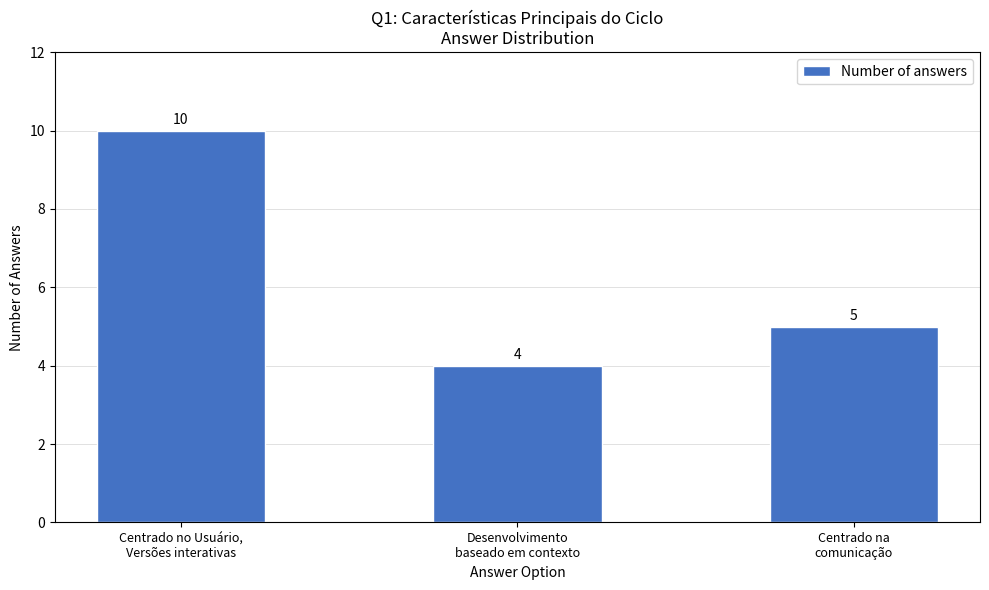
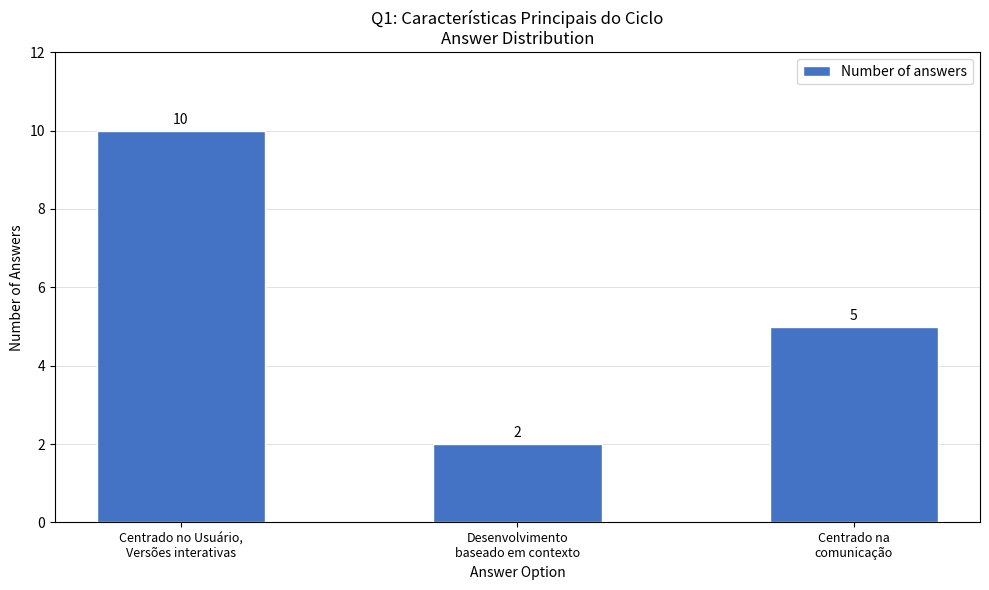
  {
    "Centrado no Usuário, Versões interativas": 10,
-   "Desenvolvimento baseado em contexto": 4,
+   "Desenvolvimento baseado em contexto": 2,
    "Centrado na comunicação": 5
  }
